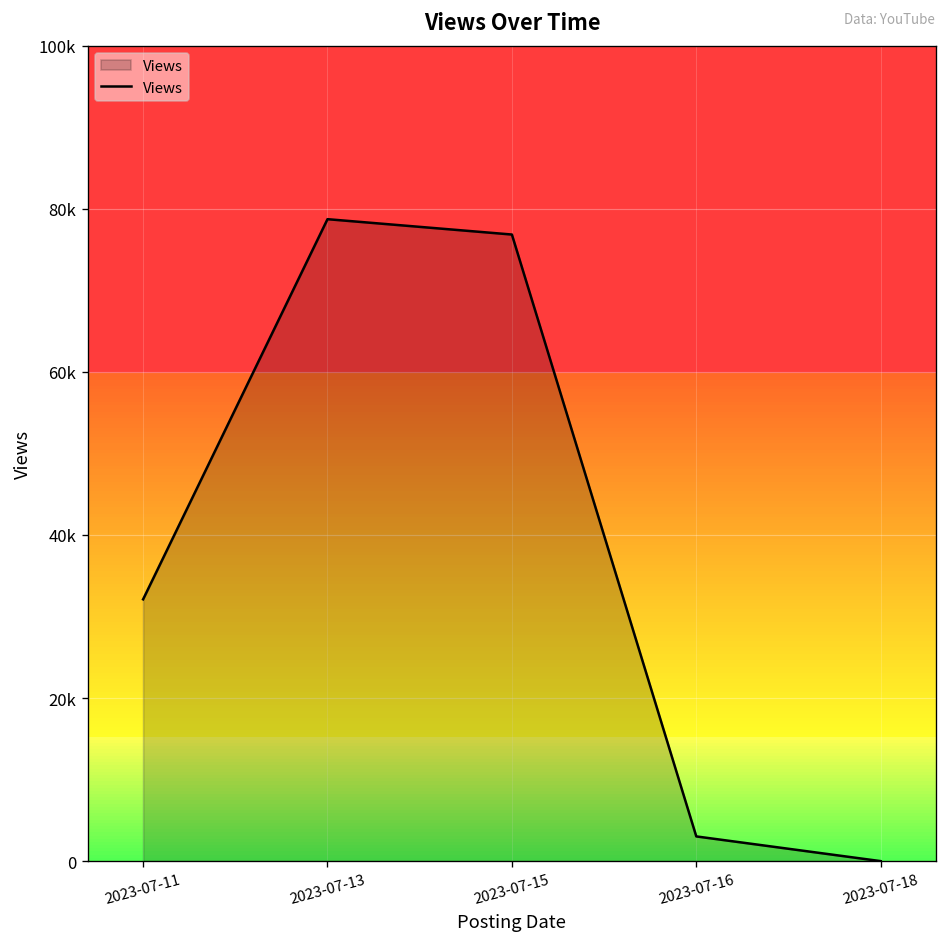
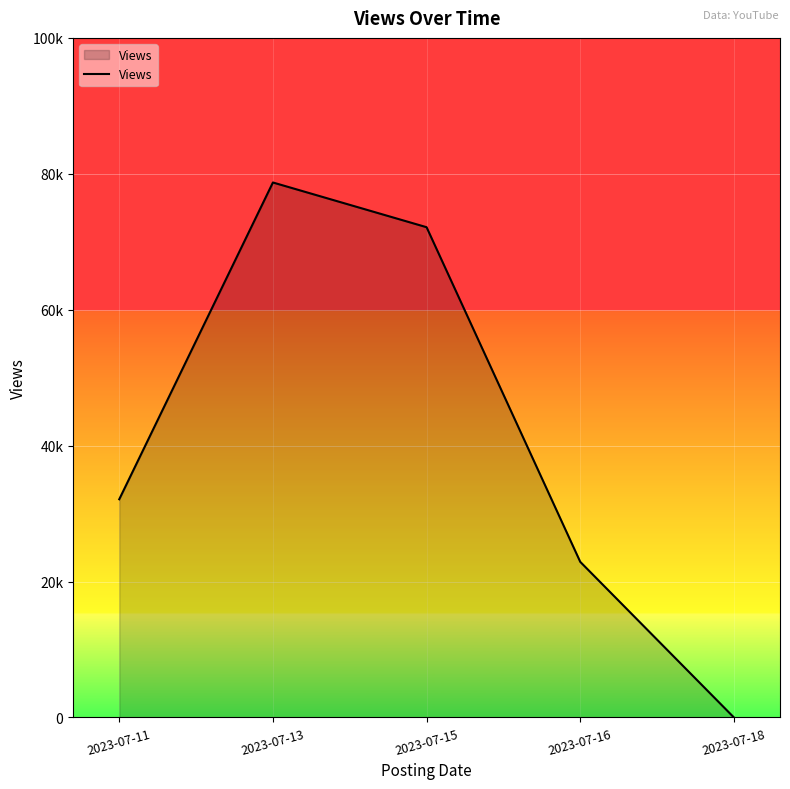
  {
    "2023-07-11": 32000,
    "2023-07-13": 79000,
-   "2023-07-15": 77000,
-   "2023-07-16": 3000,
+   "2023-07-15": 72000,
+   "2023-07-16": 23000,
    "2023-07-18": 0
  }
